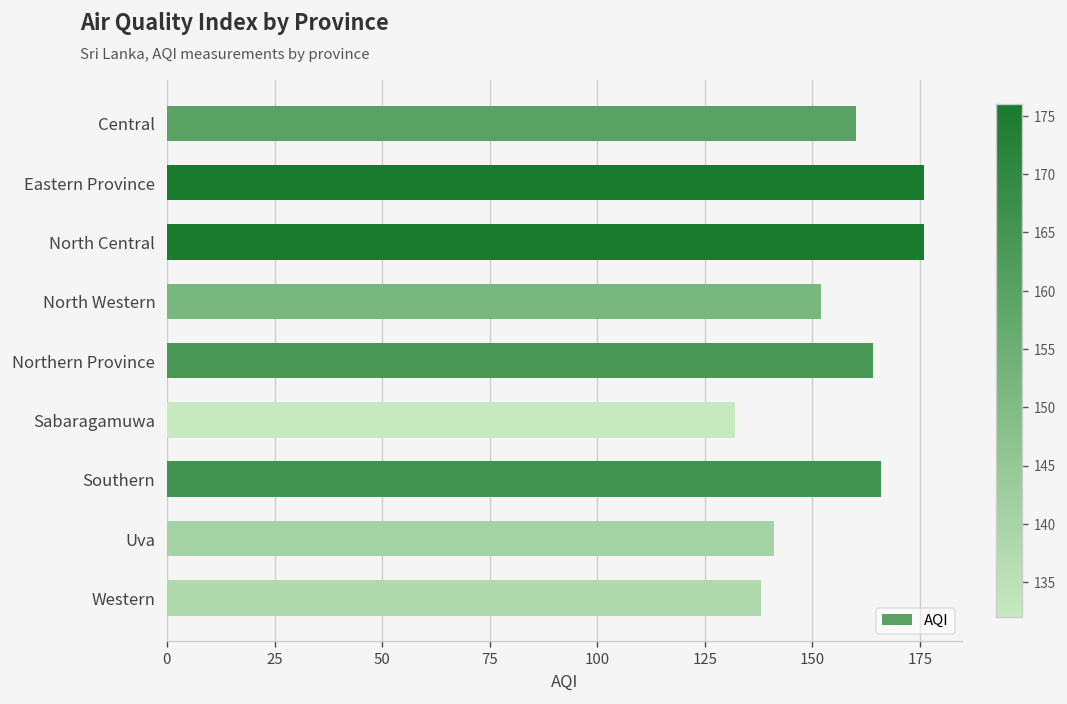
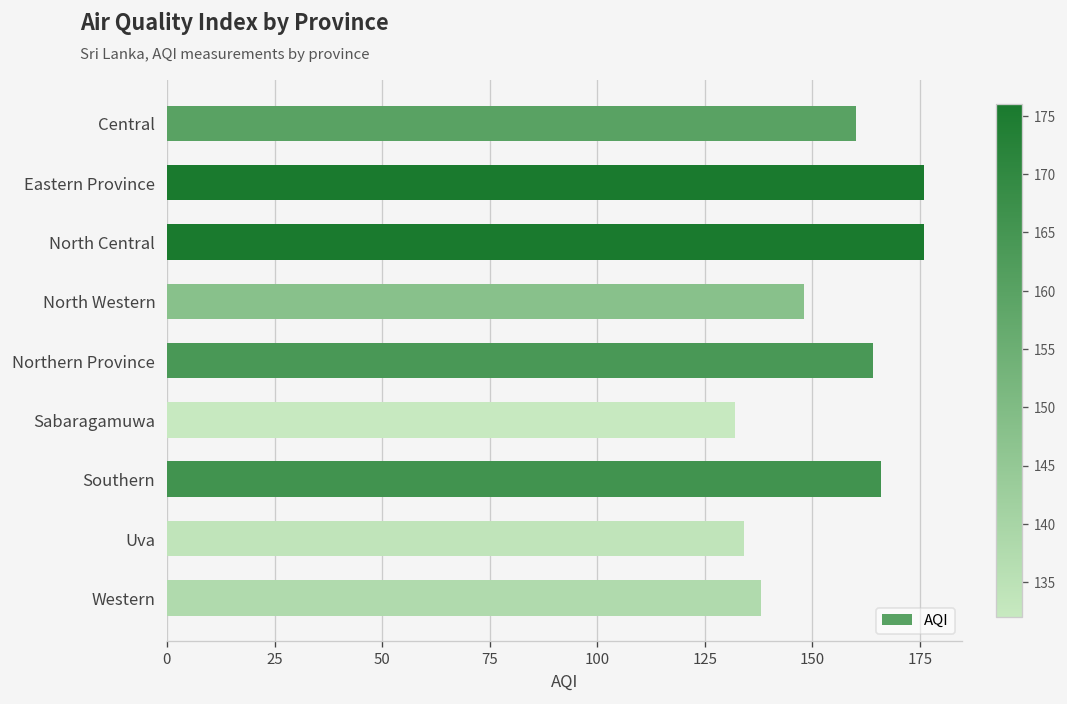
  {
    "Central": 160,
    "Eastern Province": 176,
    "North Central": 176,
-   "North Western": 152,
+   "North Western": 148,
    "Northern Province": 164,
    "Sabaragamuwa": 132,
    "Southern": 166,
-   "Uva": 141,
+   "Uva": 134,
    "Western": 138
  }
